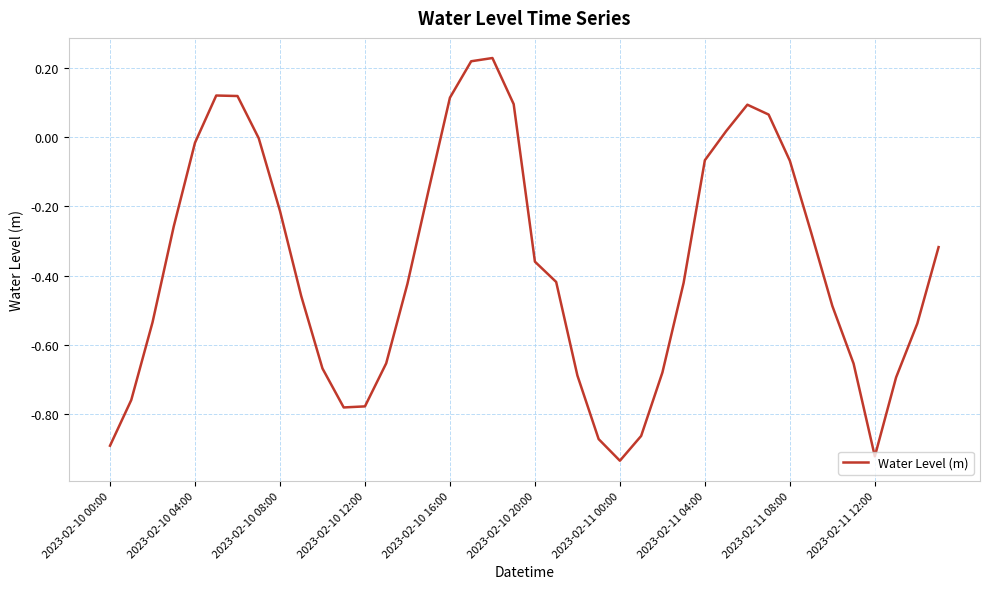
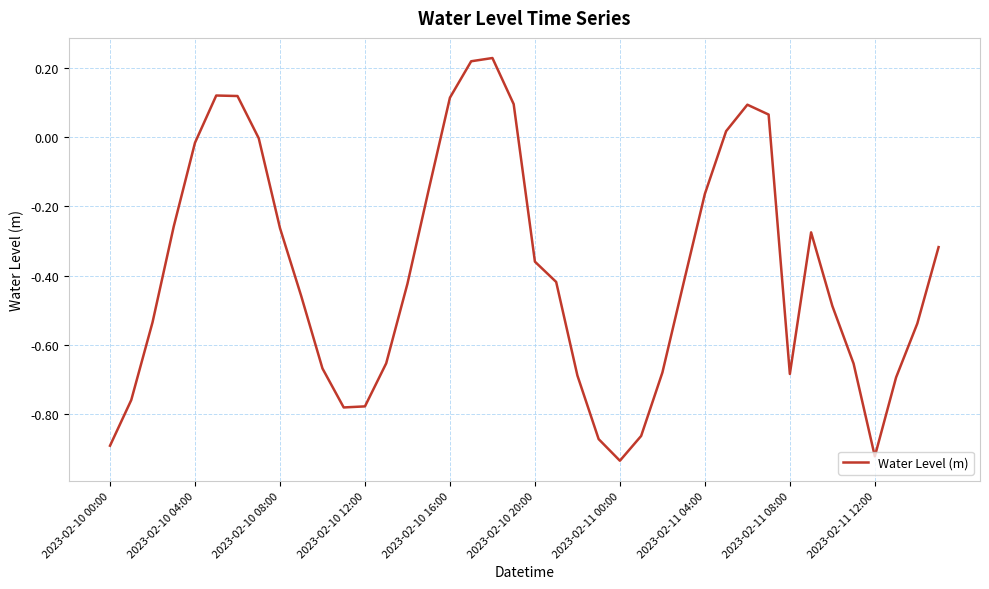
  {
    "2023-02-10 00:00": -0.89,
    "2023-02-10 04:00": -0.02,
-   "2023-02-10 08:00": -0.21,
+   "2023-02-10 08:00": -0.26,
    "2023-02-10 12:00": -0.78,
    "2023-02-10 16:00": 0.11,
    "2023-02-10 20:00": -0.36,
    "2023-02-11 00:00": -0.93,
-   "2023-02-11 04:00": -0.07,
-   "2023-02-11 08:00": -0.07
+   "2023-02-11 04:00": -0.16,
+   "2023-02-11 08:00": -0.68
  }
